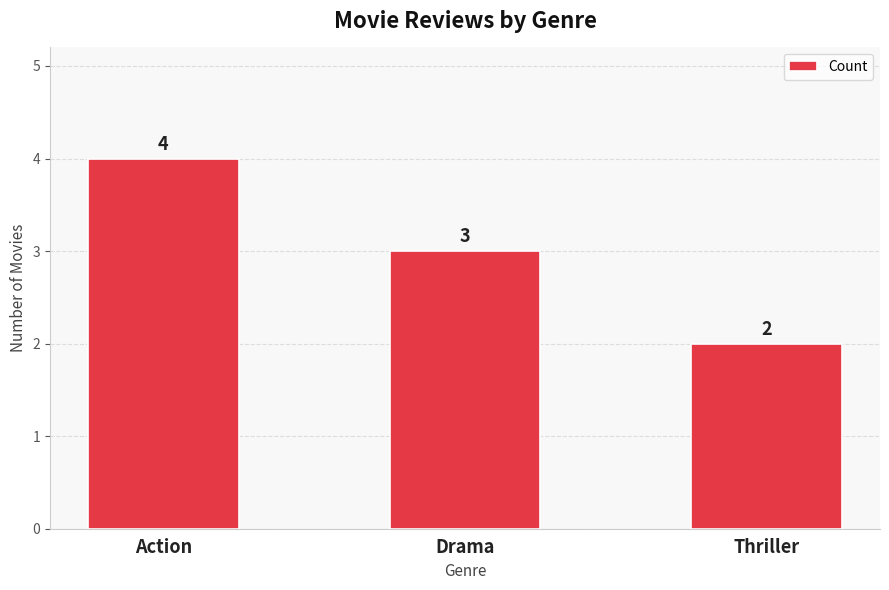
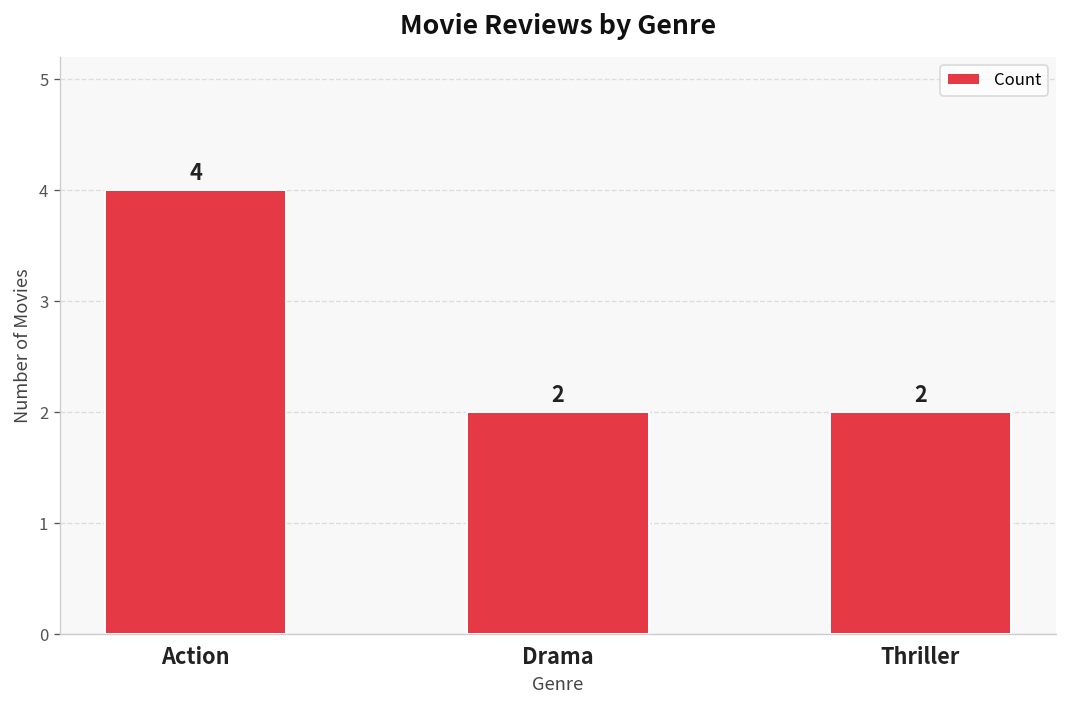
  {
    "Action": 4,
-   "Drama": 3,
+   "Drama": 2,
    "Thriller": 2
  }
